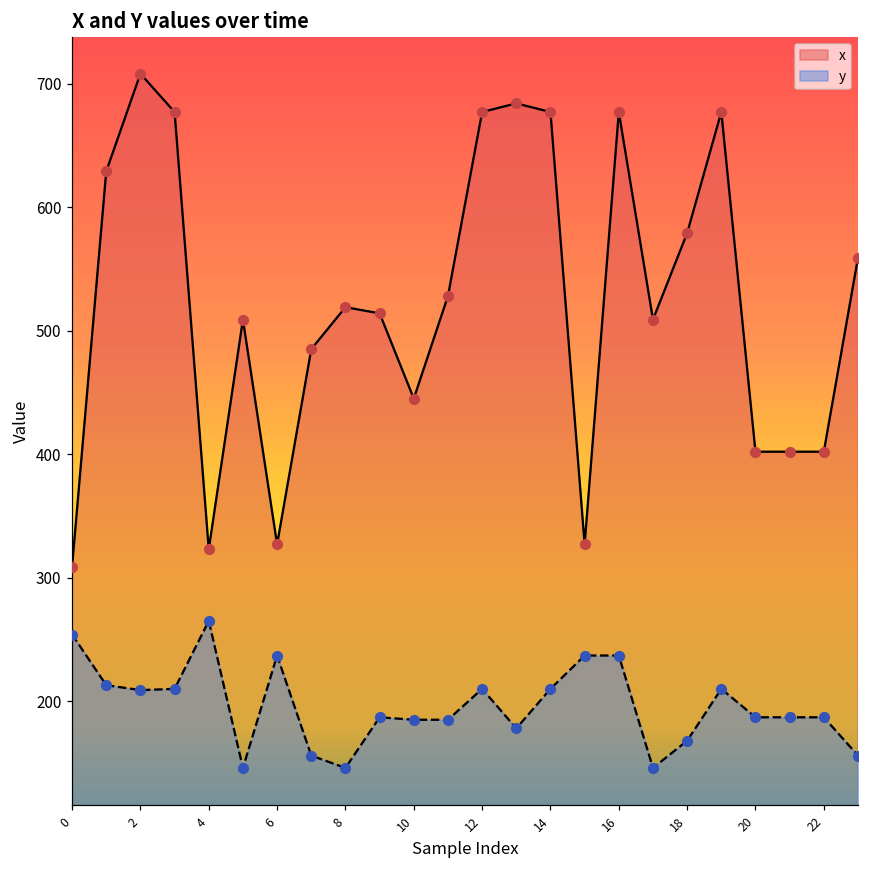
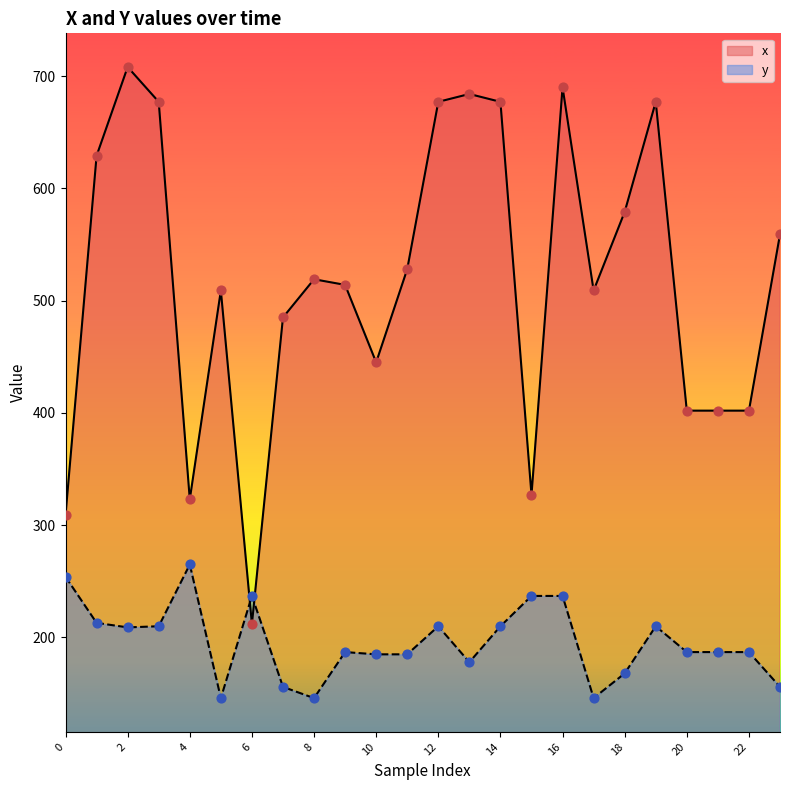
  {
    "x": {
      "0": 309,
      "2": 708,
      "4": 323,
-     "6": 327,
+     "6": 212,
      "8": 519,
      "10": 445,
      "12": 677,
      "14": 677,
-     "16": 677,
+     "16": 690,
      "18": 579,
      "20": 402,
      "22": 402
    },
    "y": {
      "0": 254,
      "2": 209,
      "4": 265,
      "6": 237,
      "8": 146,
      "10": 185,
      "12": 210,
      "14": 210,
      "16": 237,
      "18": 168,
      "20": 187,
      "22": 187
    }
  }
